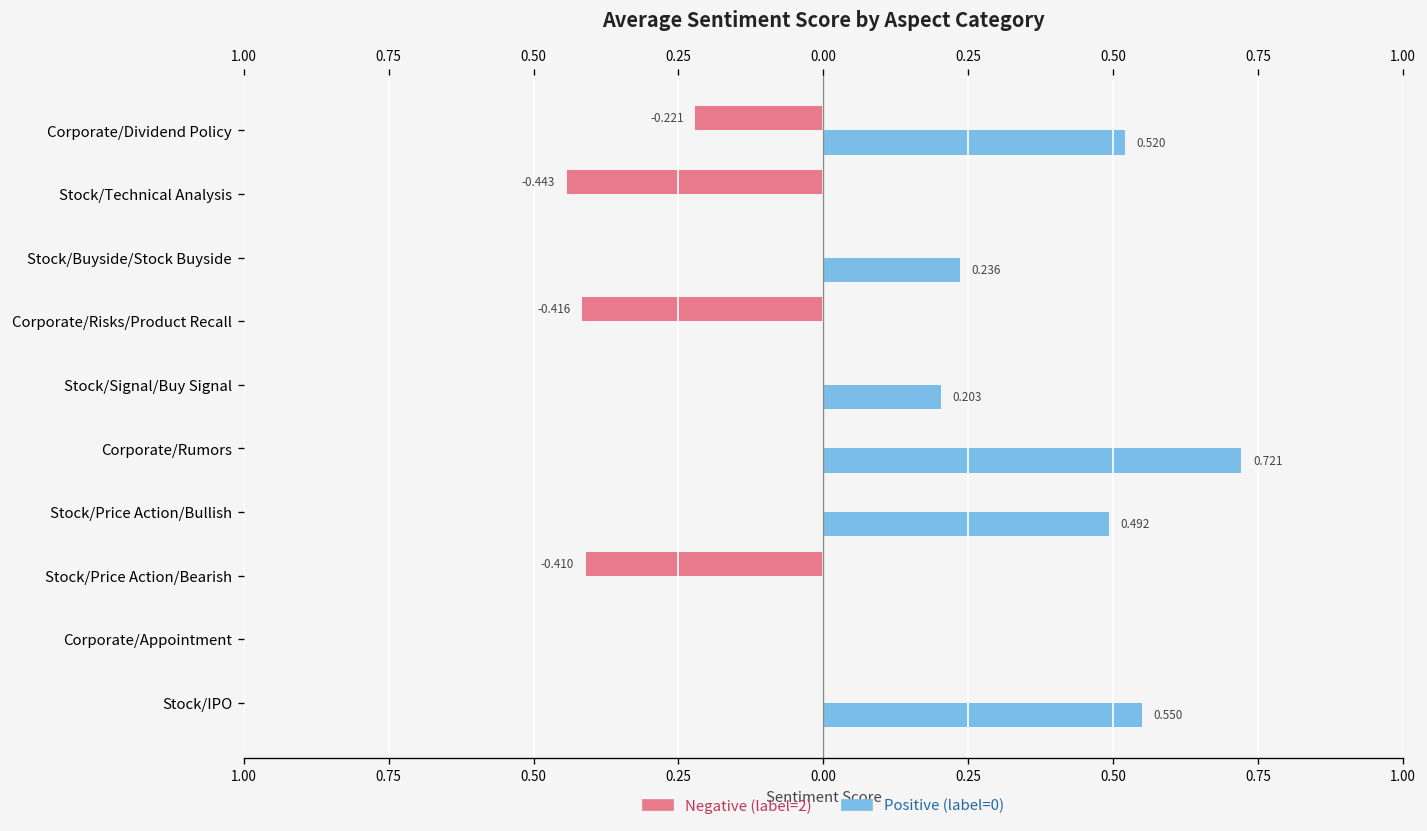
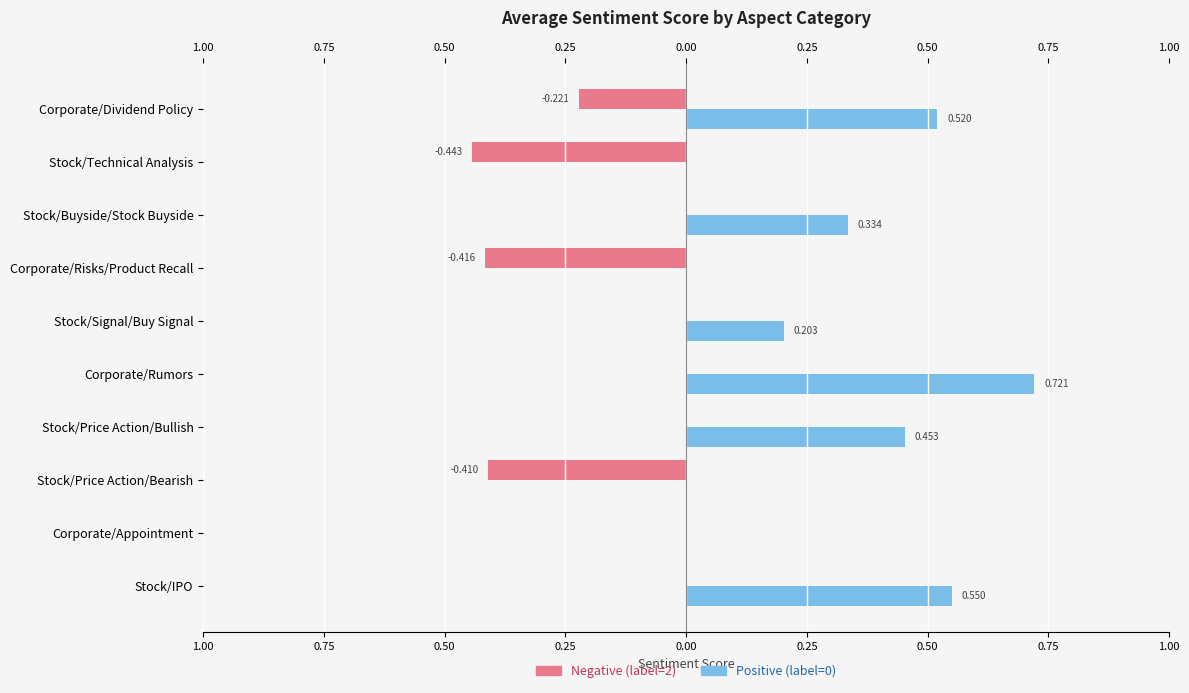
  {
    "Positive (label=0)": {
      "Corporate/Dividend Policy": 0.520,
-     "Stock/Buyside/Stock Buyside": 0.236,
+     "Stock/Buyside/Stock Buyside": 0.334,
      "Stock/Signal/Buy Signal": 0.203,
      "Corporate/Rumors": 0.721,
-     "Stock/Price Action/Bullish": 0.492,
+     "Stock/Price Action/Bullish": 0.453,
      "Stock/IPO": 0.550
    },
    "Negative (label=2)": {
      "Corporate/Dividend Policy": -0.221,
      "Stock/Technical Analysis": -0.443,
      "Corporate/Risks/Product Recall": -0.416,
      "Stock/Price Action/Bearish": -0.410
    }
  }
